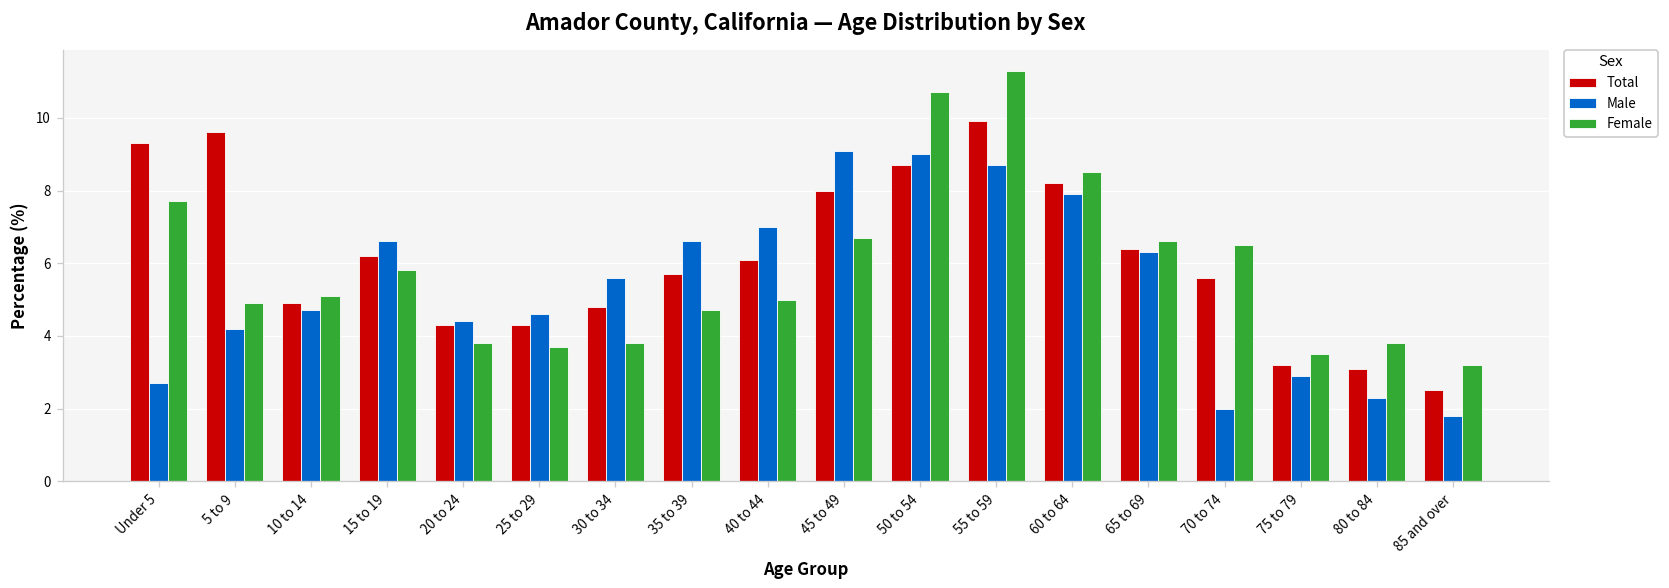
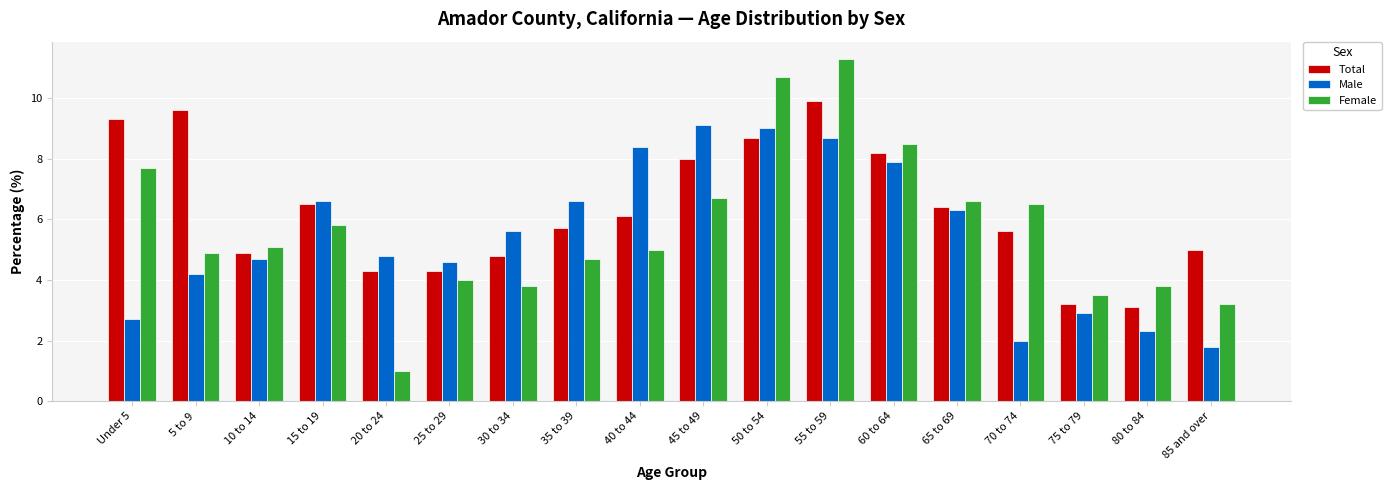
  {
    "Total": {
      "Under 5": 9.3,
      "5 to 9": 9.6,
      "10 to 14": 4.9,
-     "15 to 19": 6.2,
+     "15 to 19": 6.5,
      "20 to 24": 4.3,
      "25 to 29": 4.3,
      "30 to 34": 4.8,
      "35 to 39": 5.7,
      "40 to 44": 6.1,
      "45 to 49": 8.0,
      "50 to 54": 8.7,
      "55 to 59": 9.9,
      "60 to 64": 8.2,
      "65 to 69": 6.4,
      "70 to 74": 5.6,
      "75 to 79": 3.2,
      "80 to 84": 3.1,
-     "85 and over": 2.5
+     "85 and over": 5.0
    },
    "Male": {
      "Under 5": 2.7,
      "5 to 9": 4.2,
      "10 to 14": 4.7,
      "15 to 19": 6.6,
-     "20 to 24": 4.4,
+     "20 to 24": 4.8,
      "25 to 29": 4.6,
      "30 to 34": 5.6,
      "35 to 39": 6.6,
-     "40 to 44": 7.0,
+     "40 to 44": 8.4,
      "45 to 49": 9.1,
      "50 to 54": 9.0,
      "55 to 59": 8.7,
      "60 to 64": 7.9,
      "65 to 69": 6.3,
      "70 to 74": 2.0,
      "75 to 79": 2.9,
      "80 to 84": 2.3,
      "85 and over": 1.8
    },
    "Female": {
      "Under 5": 7.7,
      "5 to 9": 4.9,
      "10 to 14": 5.1,
      "15 to 19": 5.8,
-     "20 to 24": 3.8,
-     "25 to 29": 3.7,
+     "20 to 24": 1.0,
+     "25 to 29": 4.0,
      "30 to 34": 3.8,
      "35 to 39": 4.7,
      "40 to 44": 5.0,
      "45 to 49": 6.7,
      "50 to 54": 10.7,
      "55 to 59": 11.3,
      "60 to 64": 8.5,
      "65 to 69": 6.6,
      "70 to 74": 6.5,
      "75 to 79": 3.5,
      "80 to 84": 3.8,
      "85 and over": 3.2
    }
  }
